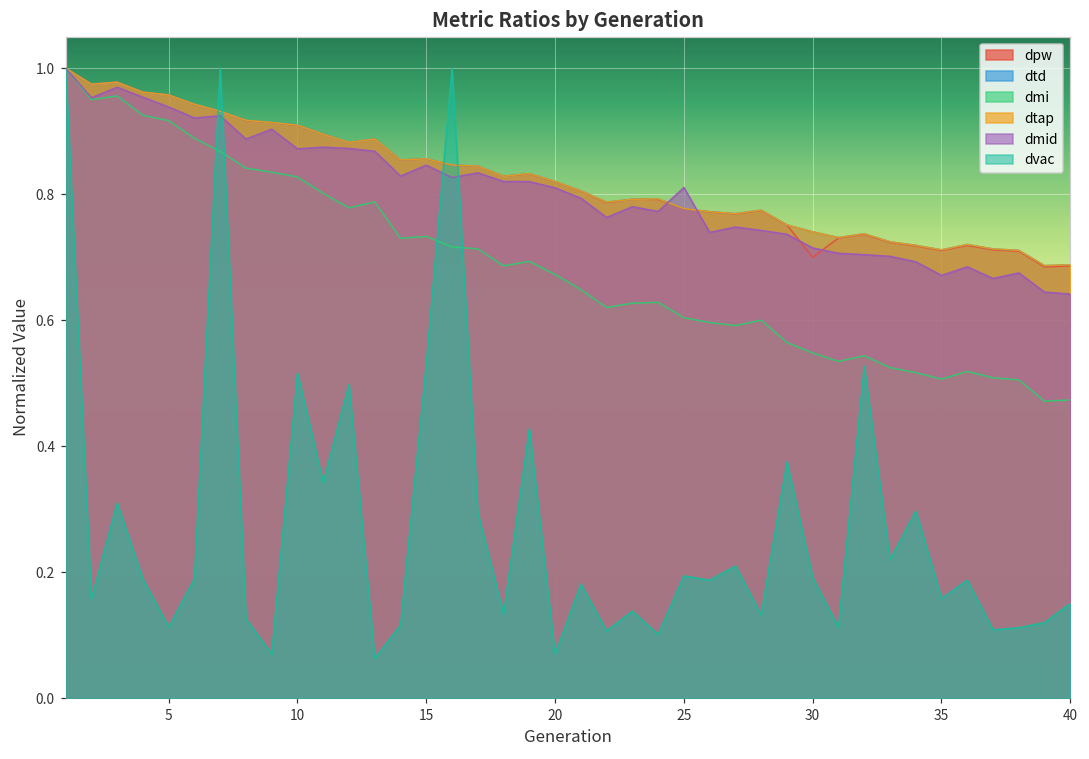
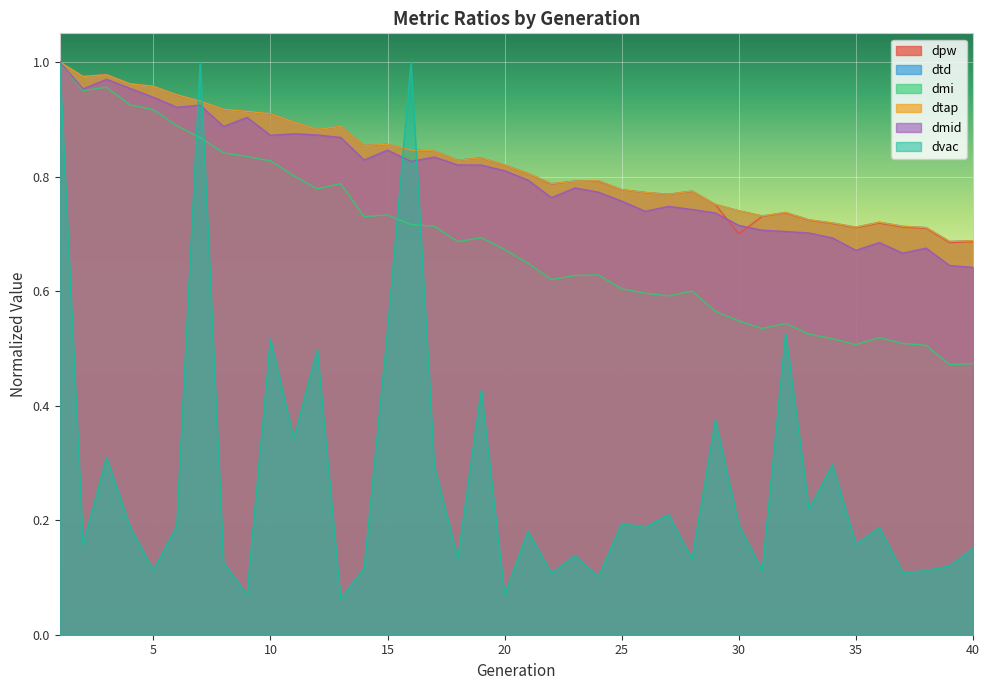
  {
    "dpw": {
      "30": 0.70
    },
    "dtap": {
      "30": 0.74
    },
    "dmid": {
      "5": 0.94,
      "10": 0.87,
      "15": 0.85,
      "20": 0.81,
-     "25": 0.81,
+     "25": 0.76,
      "30": 0.71,
      "35": 0.67,
      "40": 0.64
    }
  }
